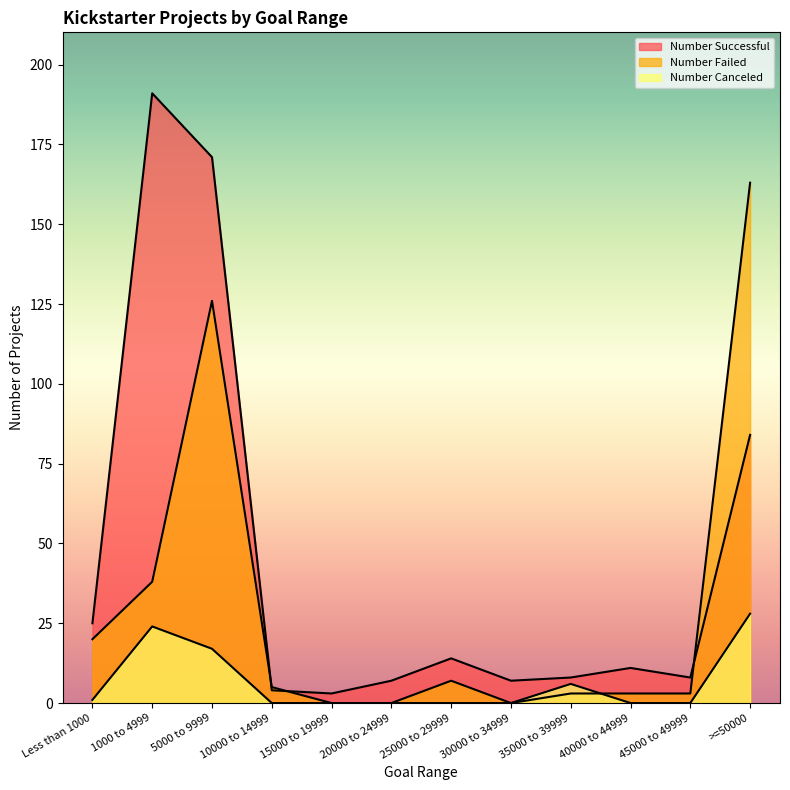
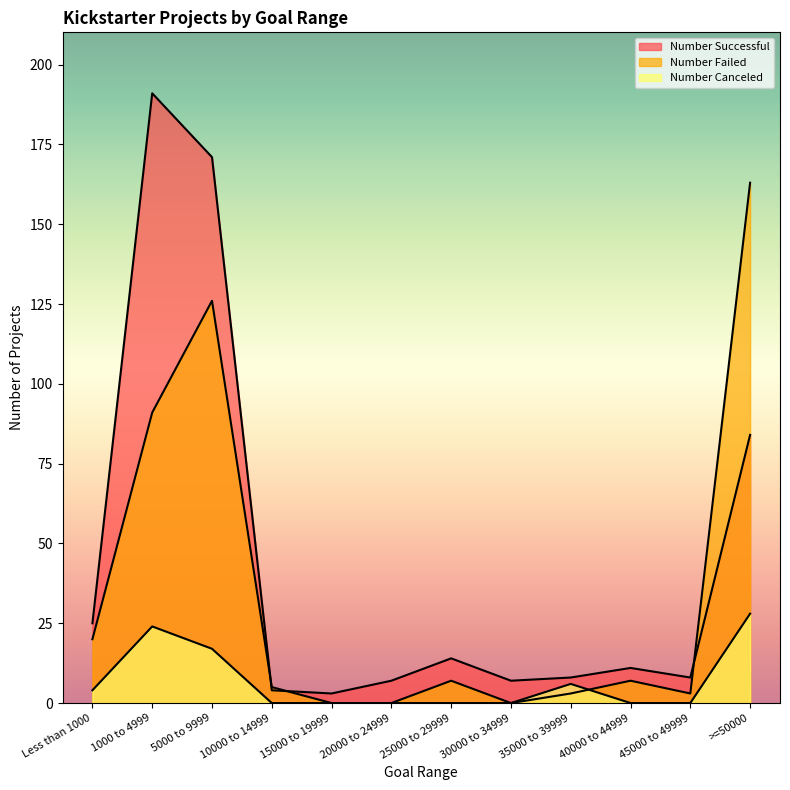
  {
    "Number Successful": {
      "Less than 1000": 25,
      "1000 to 4999": 191,
      "5000 to 9999": 171,
      "10000 to 14999": 4,
      "15000 to 19999": 3,
      "20000 to 24999": 7,
      "25000 to 29999": 14,
      "30000 to 34999": 7,
      "35000 to 39999": 8,
      "40000 to 44999": 11,
      "45000 to 49999": 8,
      ">=50000": 84
    },
    "Number Failed": {
      "Less than 1000": 20,
-     "1000 to 4999": 38,
+     "1000 to 4999": 91,
      "5000 to 9999": 126,
      "10000 to 14999": 5,
      "25000 to 29999": 7,
      "35000 to 39999": 3,
-     "40000 to 44999": 3,
+     "40000 to 44999": 7,
      "45000 to 49999": 3,
      ">=50000": 163
    },
    "Number Canceled": {
-     "Less than 1000": 1,
+     "Less than 1000": 4,
      "1000 to 4999": 24,
      "5000 to 9999": 17,
      "10000 to 14999": 0,
      "25000 to 29999": 0,
      "35000 to 39999": 6,
      "40000 to 44999": 0,
      "45000 to 49999": 0,
      ">=50000": 28
    }
  }
